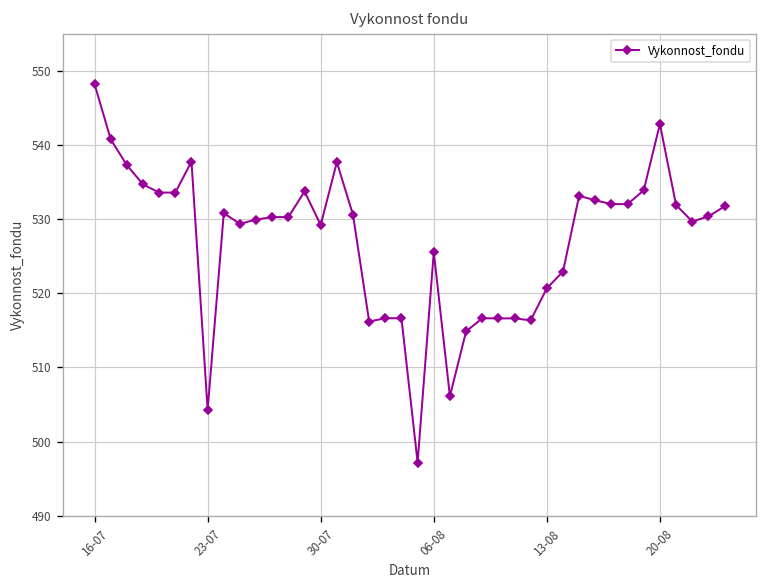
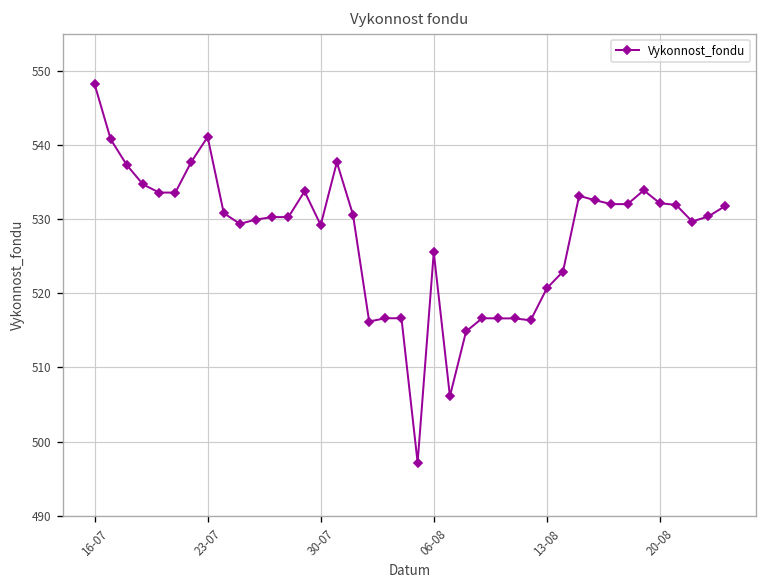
  {
    "16-07": 548,
-   "23-07": 504,
+   "23-07": 541,
    "30-07": 529,
    "06-08": 526,
    "13-08": 521,
-   "20-08": 543
+   "20-08": 532
  }
